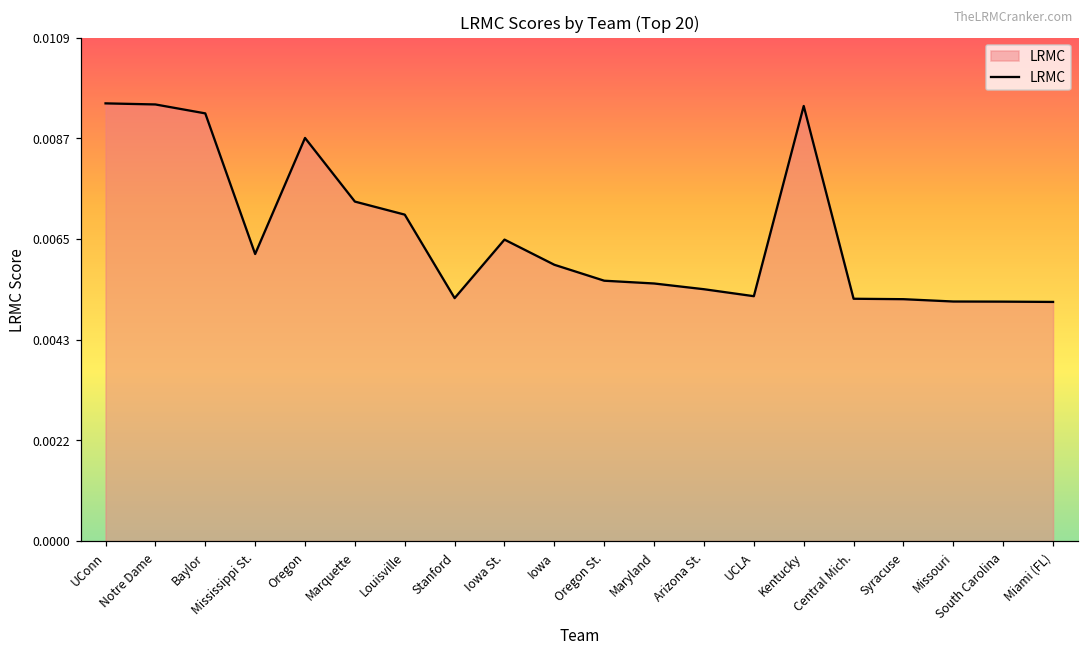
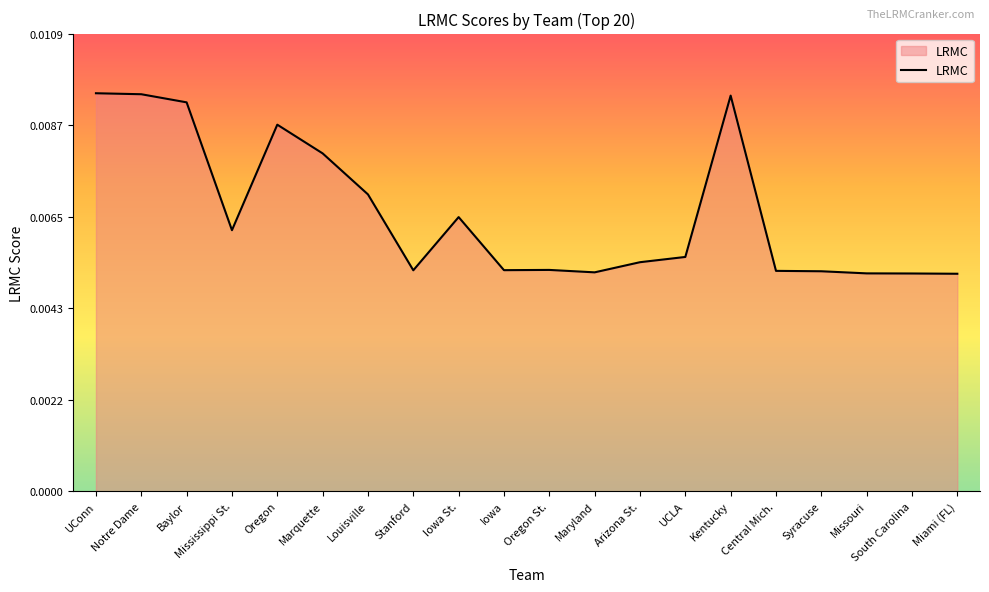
  {
    "UConn": 0.0094,
    "Notre Dame": 0.0094,
    "Baylor": 0.0092,
    "Mississippi St.": 0.0062,
    "Oregon": 0.0087,
-   "Marquette": 0.0073,
+   "Marquette": 0.0080,
    "Louisville": 0.0070,
    "Stanford": 0.0052,
    "Iowa St.": 0.0065,
-   "Iowa": 0.0060,
-   "Oregon St.": 0.0056,
-   "Maryland": 0.0056,
+   "Iowa": 0.0052,
+   "Oregon St.": 0.0053,
+   "Maryland": 0.0052,
    "Arizona St.": 0.0054,
-   "UCLA": 0.0053,
+   "UCLA": 0.0056,
    "Kentucky": 0.0094,
    "Central Mich.": 0.0052,
    "Syracuse": 0.0052,
    "Missouri": 0.0052,
    "South Carolina": 0.0052,
    "Miami (FL)": 0.0052
  }
